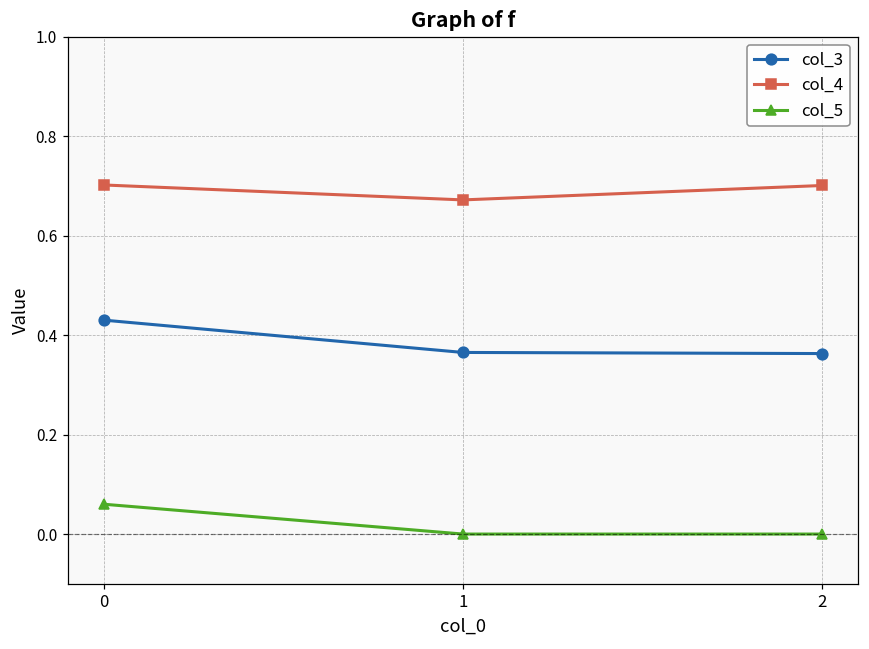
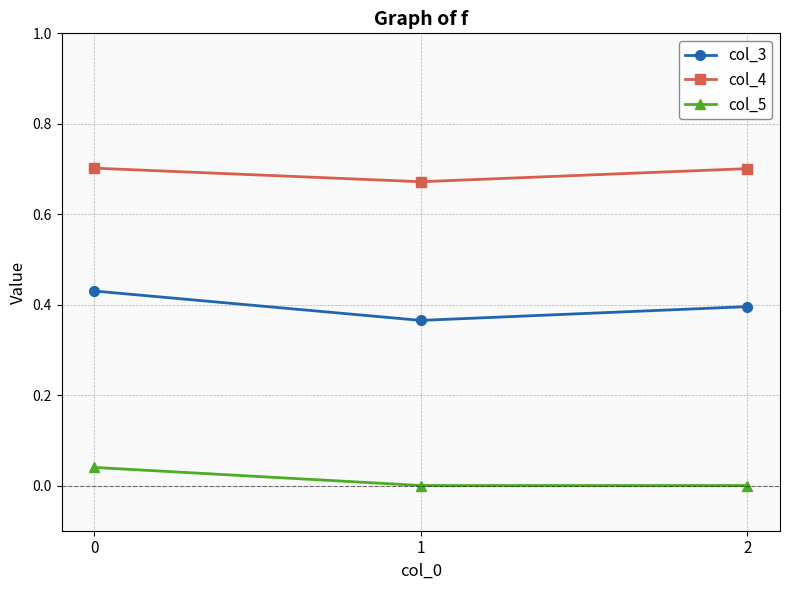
  {
    "col_3": {
      "0": 0.43,
      "1": 0.37,
-     "2": 0.36
+     "2": 0.40
    },
    "col_4": {
      "0": 0.70,
      "1": 0.67,
      "2": 0.70
    },
    "col_5": {
-     "0": 0.06,
+     "0": 0.04,
      "1": 0.00,
      "2": 0.00
    }
  }
